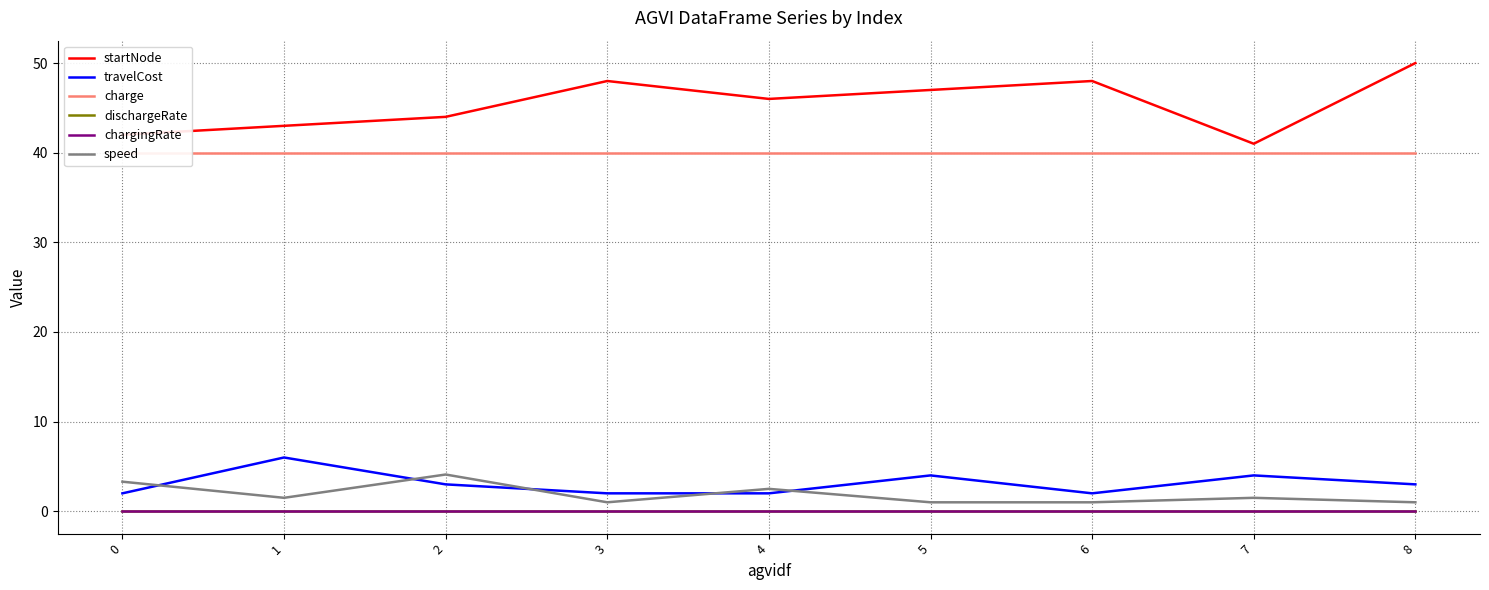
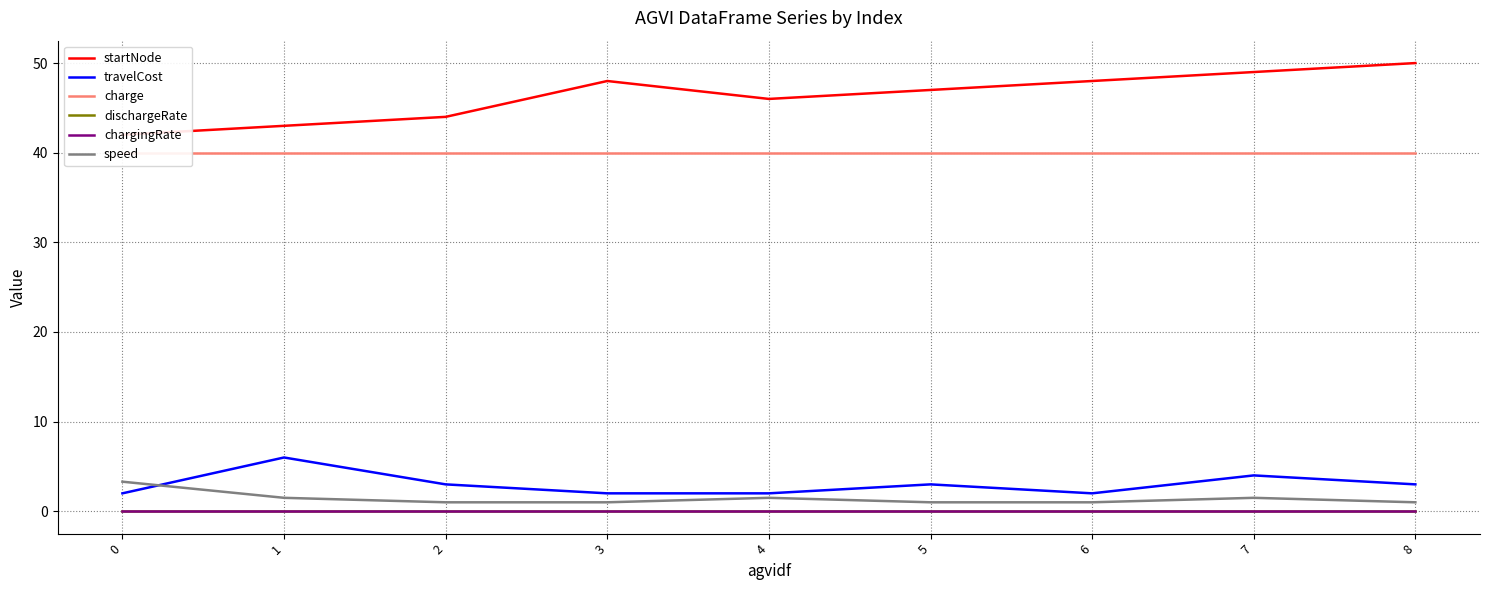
  {
    "startNode": {
      "1": 43,
      "2": 44,
      "3": 48,
      "4": 46,
      "5": 47,
      "6": 48,
-     "7": 41,
+     "7": 49,
      "8": 50
    },
    "travelCost": {
      "0": 2,
      "1": 6,
      "2": 3,
      "3": 2,
      "4": 2,
-     "5": 4,
+     "5": 3,
      "6": 2,
      "7": 4,
      "8": 3
    },
    "charge": {
      "1": 40,
      "2": 40,
      "3": 40,
      "4": 40,
      "5": 40,
      "6": 40,
      "7": 40,
      "8": 40
    },
    "chargingRate": {
      "0": 0,
      "1": 0,
      "2": 0,
      "3": 0,
      "4": 0,
      "5": 0,
      "6": 0,
      "7": 0,
      "8": 0
    },
    "speed": {
      "0": 3,
      "1": 2,
-     "2": 4,
+     "2": 1,
      "3": 1,
-     "4": 3,
+     "4": 2,
      "5": 1,
      "6": 1,
      "7": 2,
      "8": 1
    }
  }
